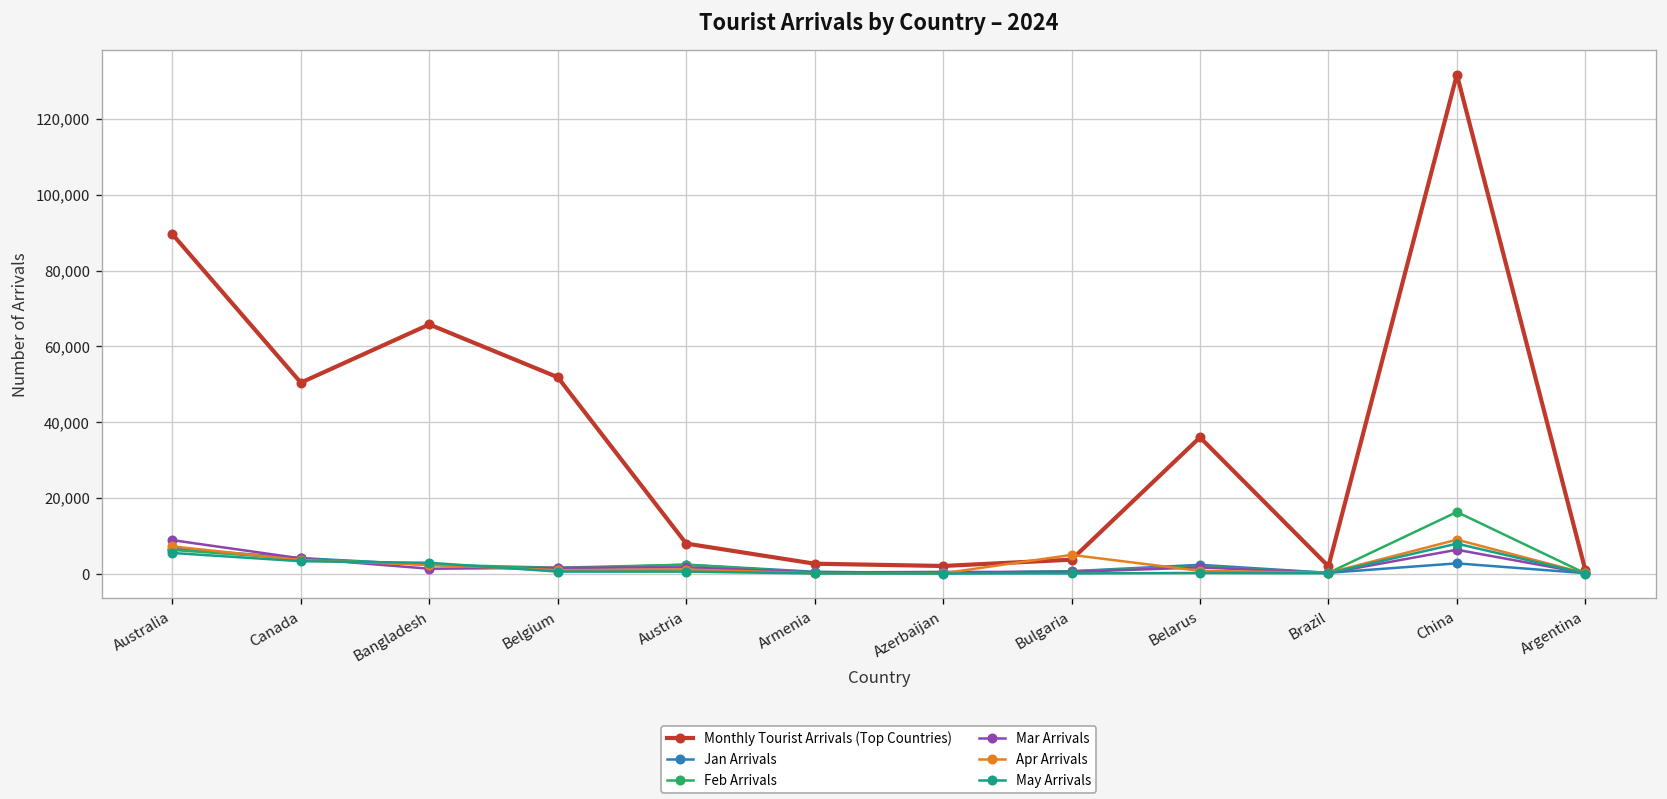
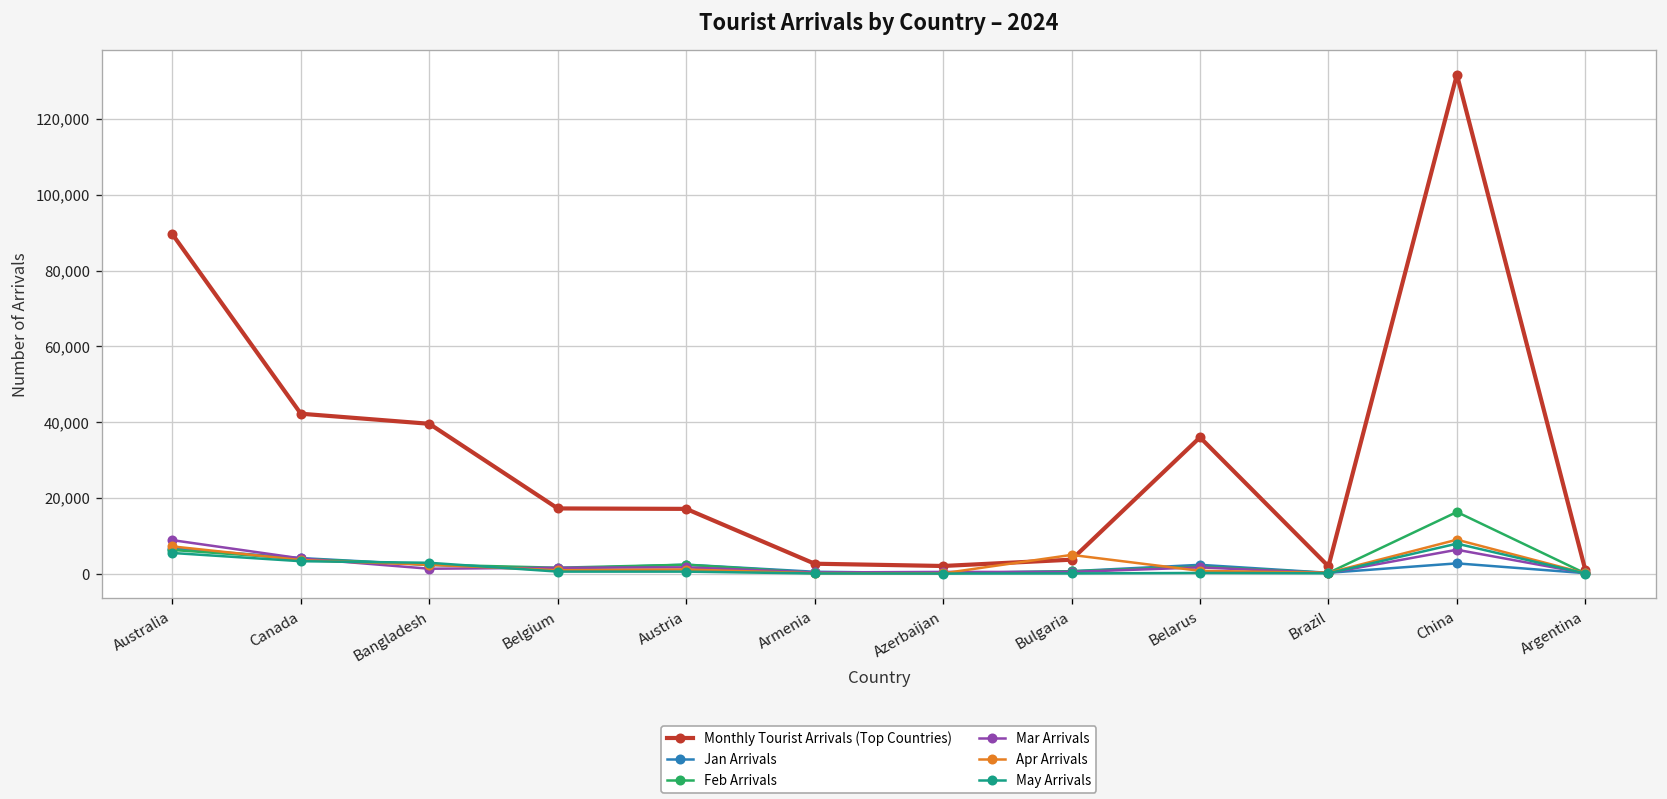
  {
    "Monthly Tourist Arrivals (Top Countries)": {
      "Australia": "90,000",
-     "Canada": "50,000",
-     "Bangladesh": "66,000",
-     "Belgium": "52,000",
-     "Austria": "8,000",
+     "Canada": "42,000",
+     "Bangladesh": "40,000",
+     "Belgium": "17,000",
+     "Austria": "17,000",
      "Armenia": "3,000",
      "Azerbaijan": "2,000",
      "Bulgaria": "4,000",
      "Belarus": "36,000",
      "Brazil": "2,000",
      "China": "132,000"
    },
    "Jan Arrivals": {
      "China": "3,000"
    },
    "Mar Arrivals": {
      "Australia": "9,000",
      "Bangladesh": "1,000",
      "China": "6,000"
    },
    "Apr Arrivals": {
      "Bulgaria": "5,000",
      "China": "9,000"
    }
  }
